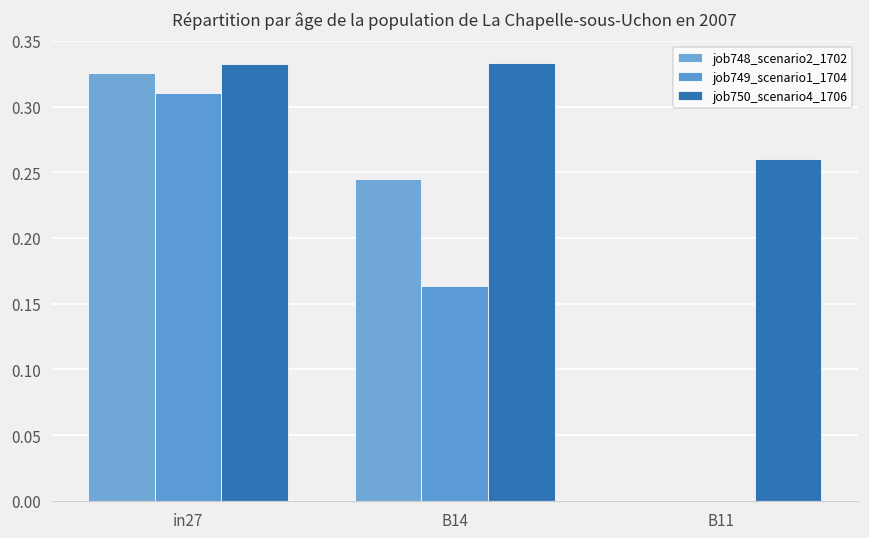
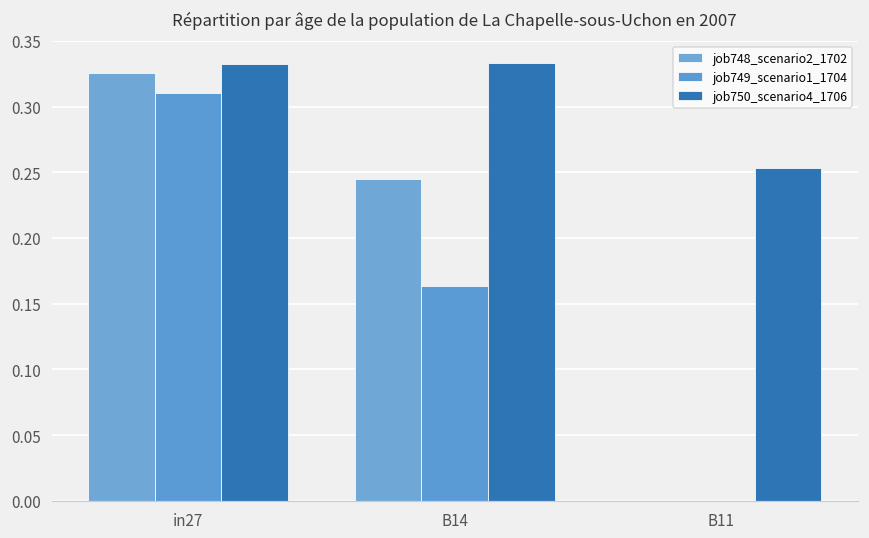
  {
    "job750_scenario4_1706": {
      "in27": 0.332,
      "B14": 0.333,
-     "B11": 0.260
+     "B11": 0.253
    }
  }
